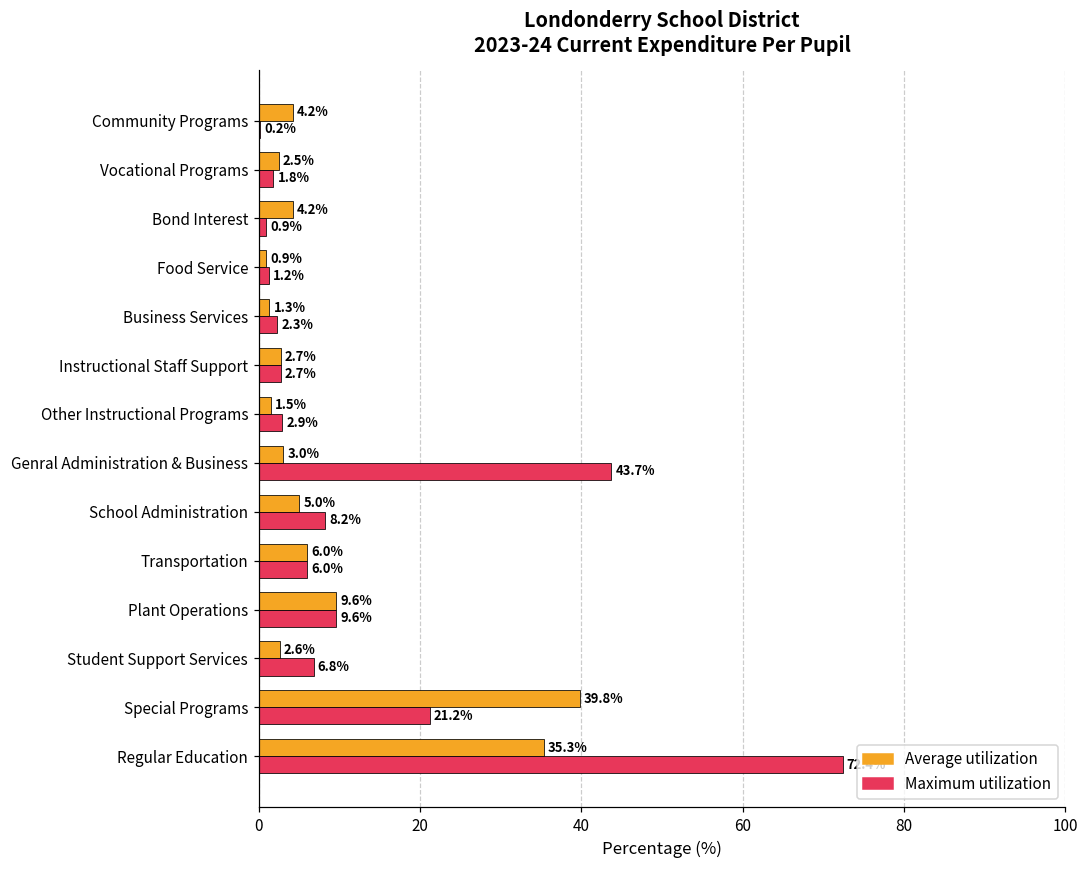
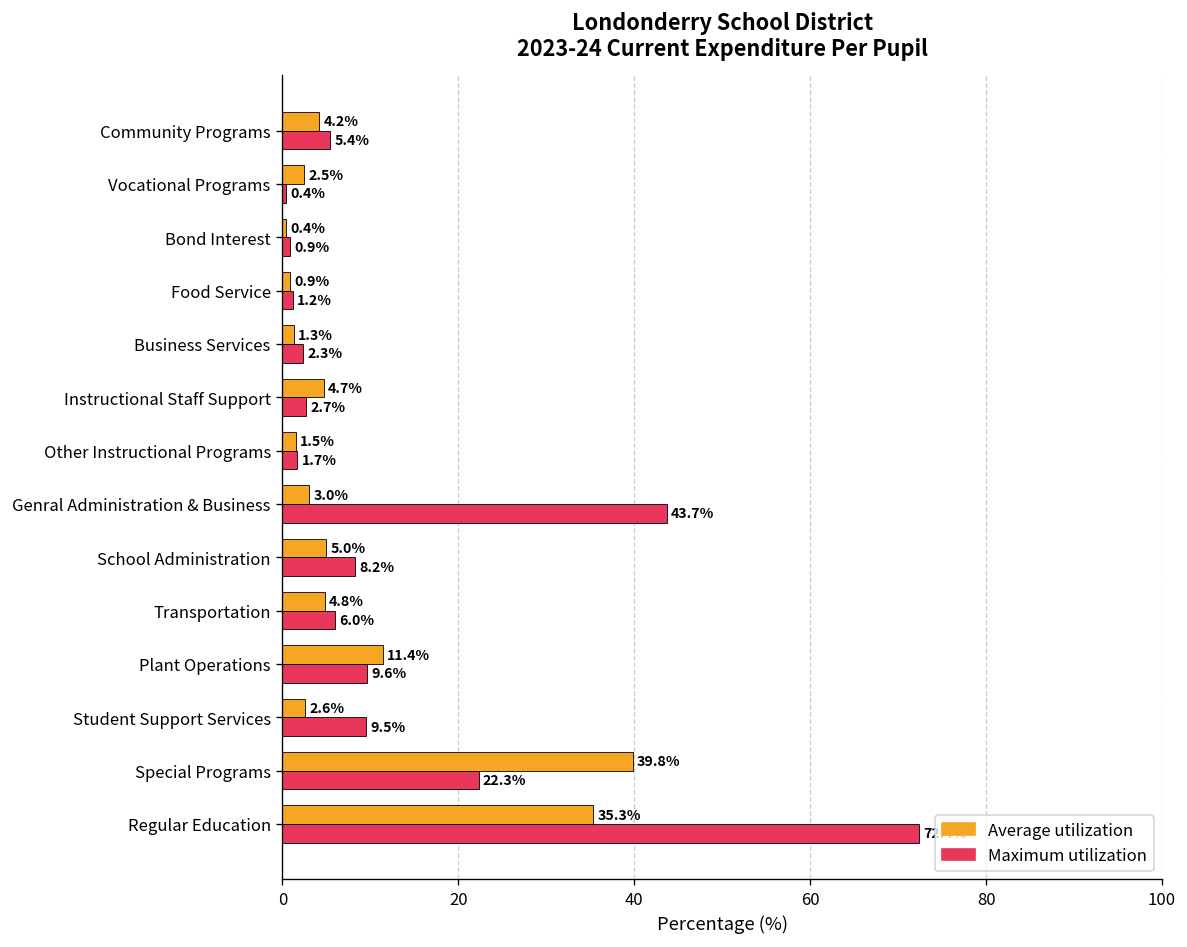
  {
    "Average utilization": {
      "Community Programs": "4.2%",
      "Vocational Programs": "2.5%",
-     "Bond Interest": "4.2%",
+     "Bond Interest": "0.4%",
      "Food Service": "0.9%",
      "Business Services": "1.3%",
-     "Instructional Staff Support": "2.7%",
+     "Instructional Staff Support": "4.7%",
      "Other Instructional Programs": "1.5%",
      "Genral Administration & Business": "3.0%",
      "School Administration": "5.0%",
-     "Transportation": "6.0%",
-     "Plant Operations": "9.6%",
+     "Transportation": "4.8%",
+     "Plant Operations": "11.4%",
      "Student Support Services": "2.6%",
      "Special Programs": "39.8%",
      "Regular Education": "35.3%"
    },
    "Maximum utilization": {
-     "Community Programs": "0.2%",
-     "Vocational Programs": "1.8%",
+     "Community Programs": "5.4%",
+     "Vocational Programs": "0.4%",
      "Bond Interest": "0.9%",
      "Food Service": "1.2%",
      "Business Services": "2.3%",
      "Instructional Staff Support": "2.7%",
-     "Other Instructional Programs": "2.9%",
+     "Other Instructional Programs": "1.7%",
      "Genral Administration & Business": "43.7%",
      "School Administration": "8.2%",
      "Transportation": "6.0%",
      "Plant Operations": "9.6%",
-     "Student Support Services": "6.8%",
-     "Special Programs": "21.2%"
+     "Student Support Services": "9.5%",
+     "Special Programs": "22.3%"
    }
  }
